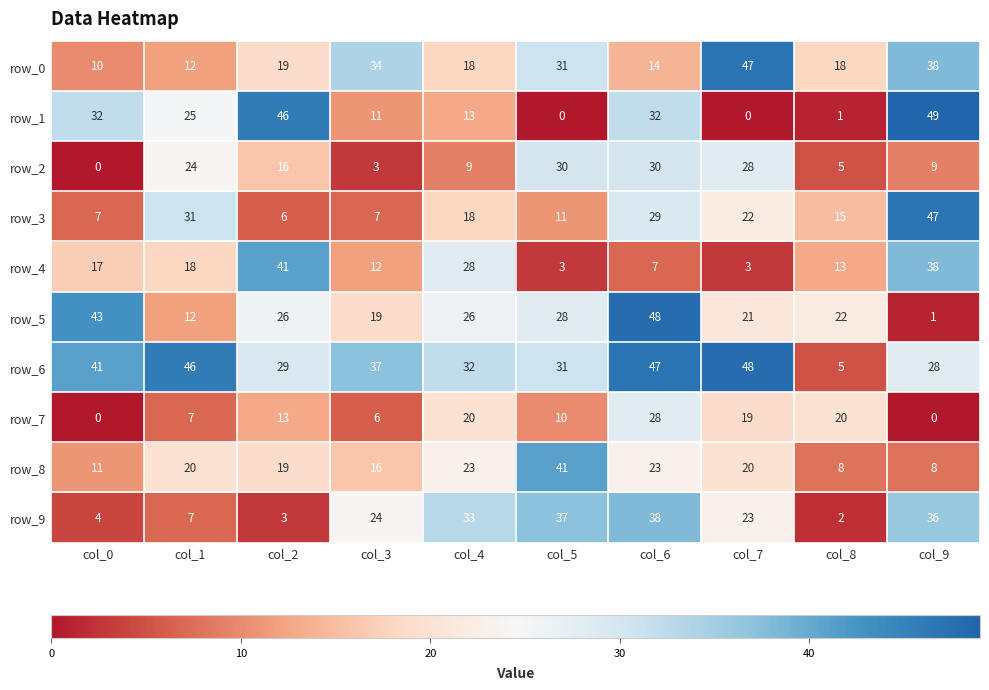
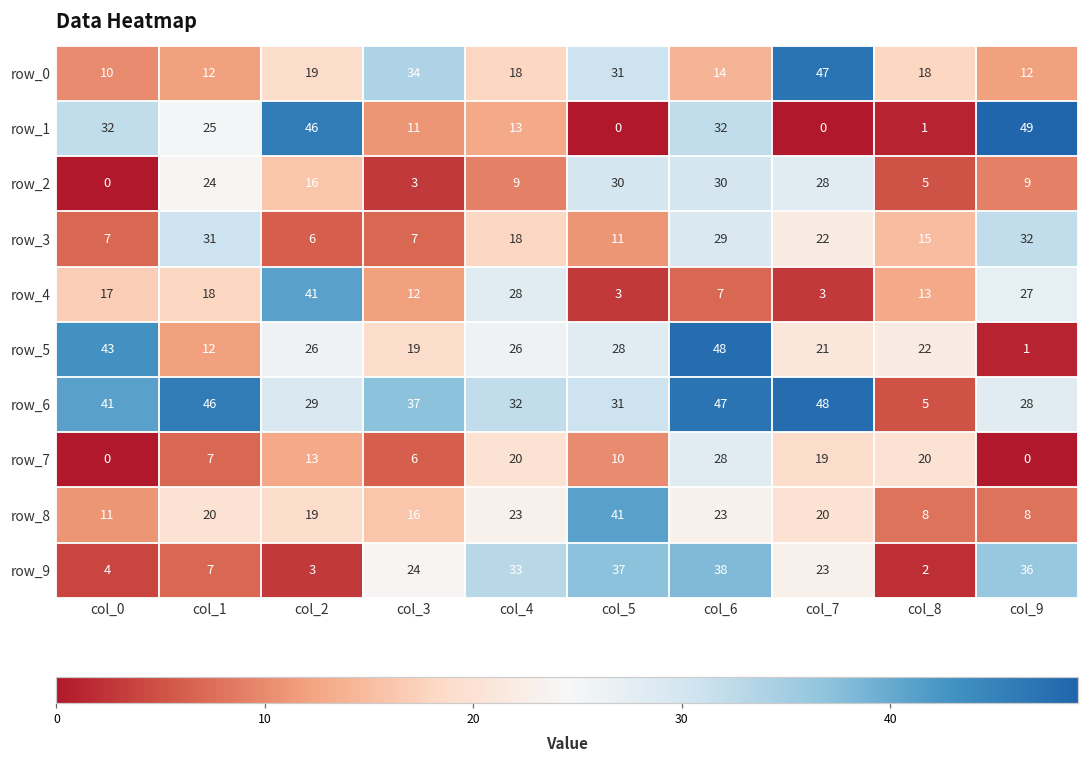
  {
    "row_0": {
      "col_0": 10,
      "col_1": 12,
      "col_2": 19,
      "col_3": 34,
      "col_4": 18,
      "col_5": 31,
      "col_6": 14,
      "col_7": 47,
      "col_8": 18,
-     "col_9": 38
+     "col_9": 12
    },
    "row_1": {
      "col_0": 32,
      "col_1": 25,
      "col_2": 46,
      "col_3": 11,
      "col_4": 13,
      "col_5": 0,
      "col_6": 32,
      "col_7": 0,
      "col_8": 1,
      "col_9": 49
    },
    "row_2": {
      "col_0": 0,
      "col_1": 24,
      "col_2": 16,
      "col_3": 3,
      "col_4": 9,
      "col_5": 30,
      "col_6": 30,
      "col_7": 28,
      "col_8": 5,
      "col_9": 9
    },
    "row_3": {
      "col_0": 7,
      "col_1": 31,
      "col_2": 6,
      "col_3": 7,
      "col_4": 18,
      "col_5": 11,
      "col_6": 29,
      "col_7": 22,
      "col_8": 15,
-     "col_9": 47
+     "col_9": 32
    },
    "row_4": {
      "col_0": 17,
      "col_1": 18,
      "col_2": 41,
      "col_3": 12,
      "col_4": 28,
      "col_5": 3,
      "col_6": 7,
      "col_7": 3,
      "col_8": 13,
-     "col_9": 38
+     "col_9": 27
    },
    "row_5": {
      "col_0": 43,
      "col_1": 12,
      "col_2": 26,
      "col_3": 19,
      "col_4": 26,
      "col_5": 28,
      "col_6": 48,
      "col_7": 21,
      "col_8": 22,
      "col_9": 1
    },
    "row_6": {
      "col_0": 41,
      "col_1": 46,
      "col_2": 29,
      "col_3": 37,
      "col_4": 32,
      "col_5": 31,
      "col_6": 47,
      "col_7": 48,
      "col_8": 5,
      "col_9": 28
    },
    "row_7": {
      "col_0": 0,
      "col_1": 7,
      "col_2": 13,
      "col_3": 6,
      "col_4": 20,
      "col_5": 10,
      "col_6": 28,
      "col_7": 19,
      "col_8": 20,
      "col_9": 0
    },
    "row_8": {
      "col_0": 11,
      "col_1": 20,
      "col_2": 19,
      "col_3": 16,
      "col_4": 23,
      "col_5": 41,
      "col_6": 23,
      "col_7": 20,
      "col_8": 8,
      "col_9": 8
    },
    "row_9": {
      "col_0": 4,
      "col_1": 7,
      "col_2": 3,
      "col_3": 24,
      "col_4": 33,
      "col_5": 37,
      "col_6": 38,
      "col_7": 23,
      "col_8": 2,
      "col_9": 36
    }
  }
